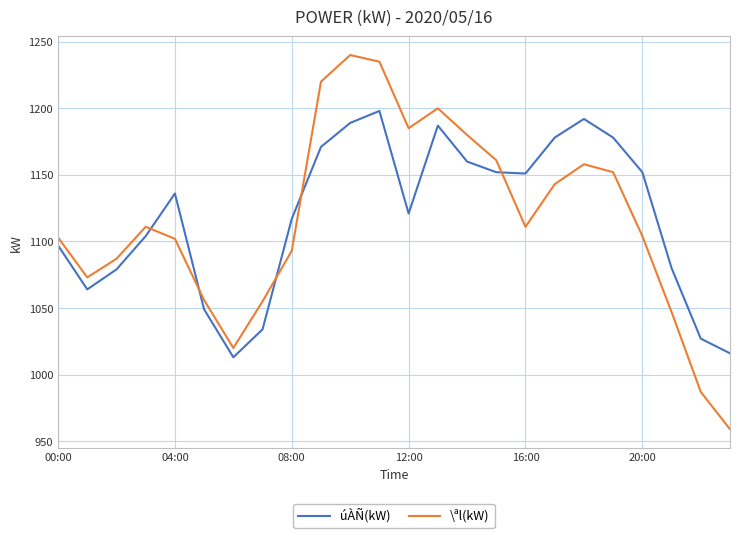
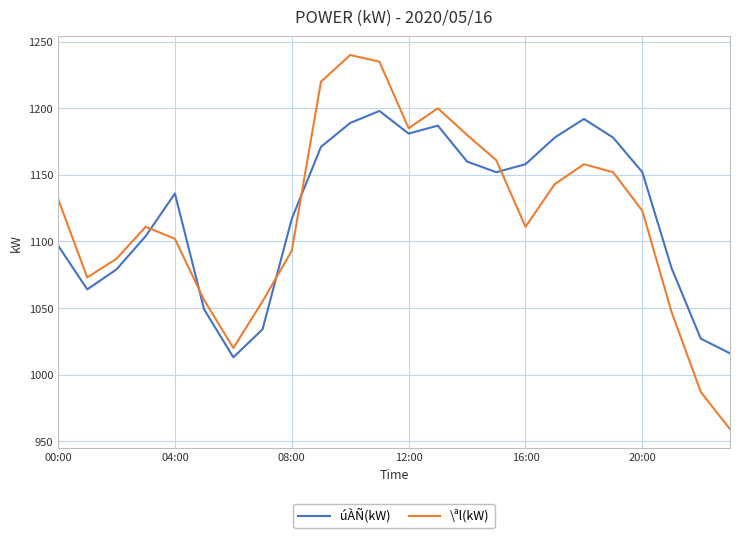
  {
    "úÀÑ(kW)": {
      "00:00": 1097,
      "04:00": 1136,
      "08:00": 1117,
-     "12:00": 1121,
-     "16:00": 1151,
+     "12:00": 1181,
+     "16:00": 1158,
      "20:00": 1152
    },
    "\\ªl(kW)": {
-     "00:00": 1103,
+     "00:00": 1132,
      "04:00": 1102,
      "08:00": 1093,
      "12:00": 1185,
      "16:00": 1111,
-     "20:00": 1104
+     "20:00": 1123
    }
  }
